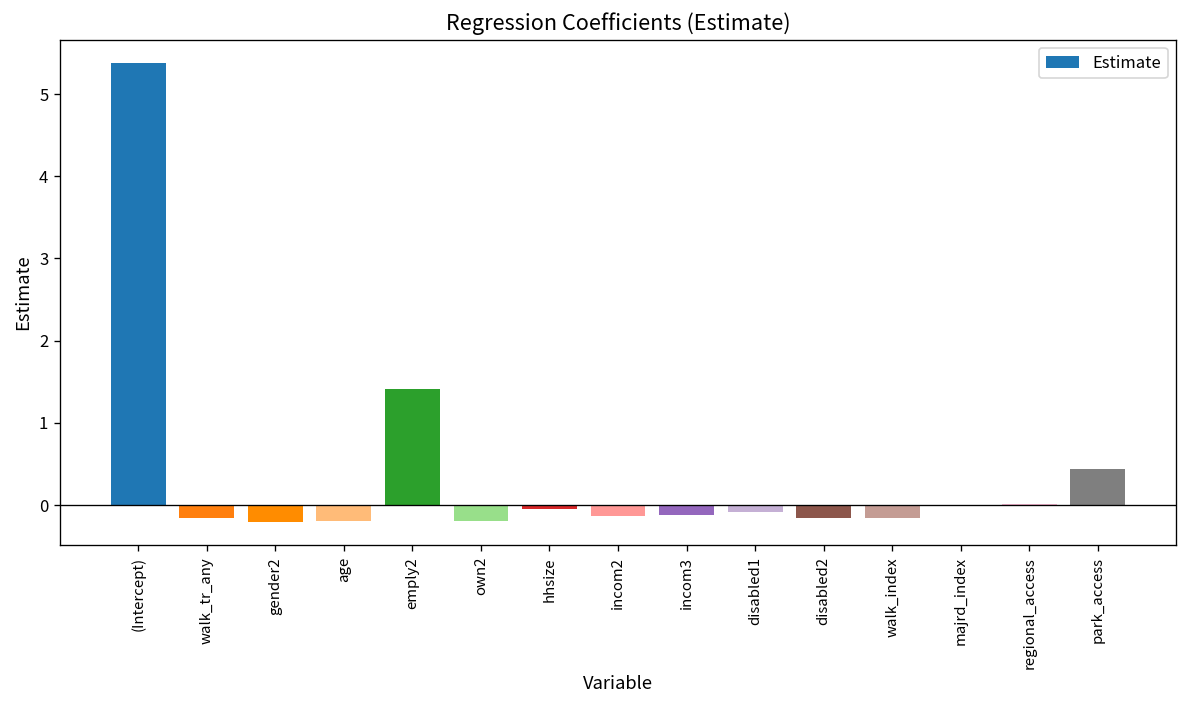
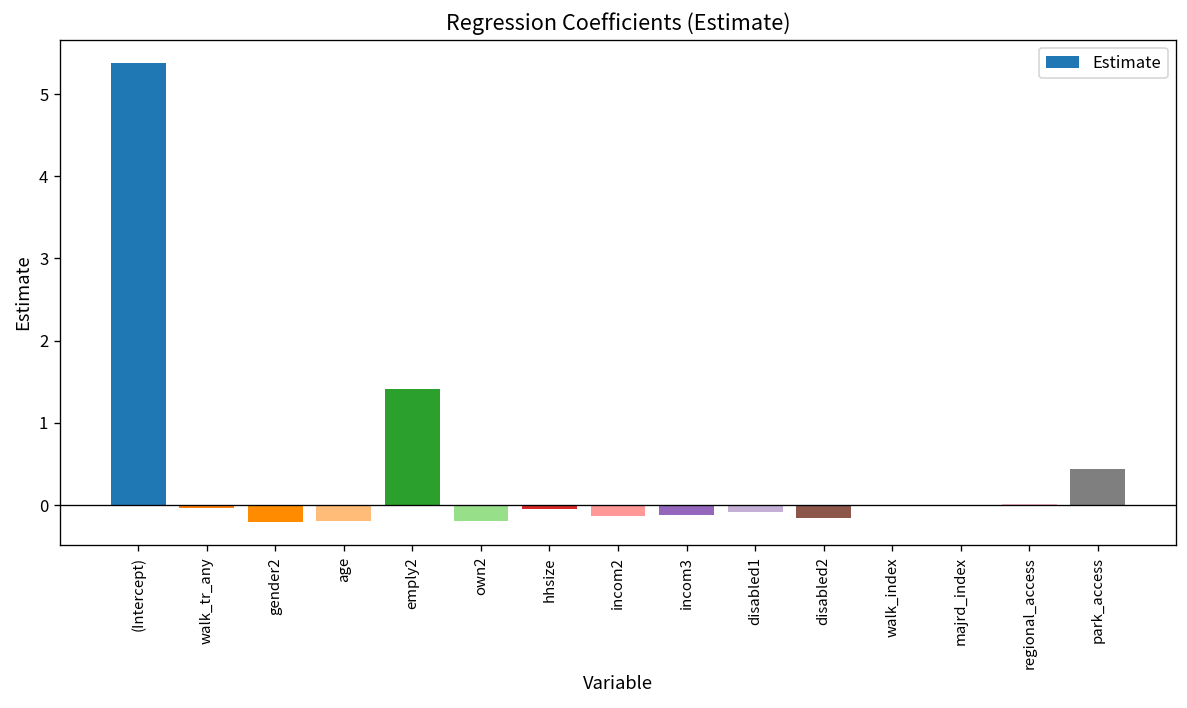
  {
    "(Intercept)": 5.4,
-   "walk_tr_any": -0.2,
+   "walk_tr_any": 0.0,
    "gender2": -0.2,
    "age": -0.2,
    "emply2": 1.4,
    "own2": -0.2,
    "hhsize": -0.1,
    "incom2": -0.1,
    "incom3": -0.1,
    "disabled1": -0.1,
    "disabled2": -0.2,
-   "walk_index": -0.2,
+   "walk_index": 0.0,
    "park_access": 0.4
  }
